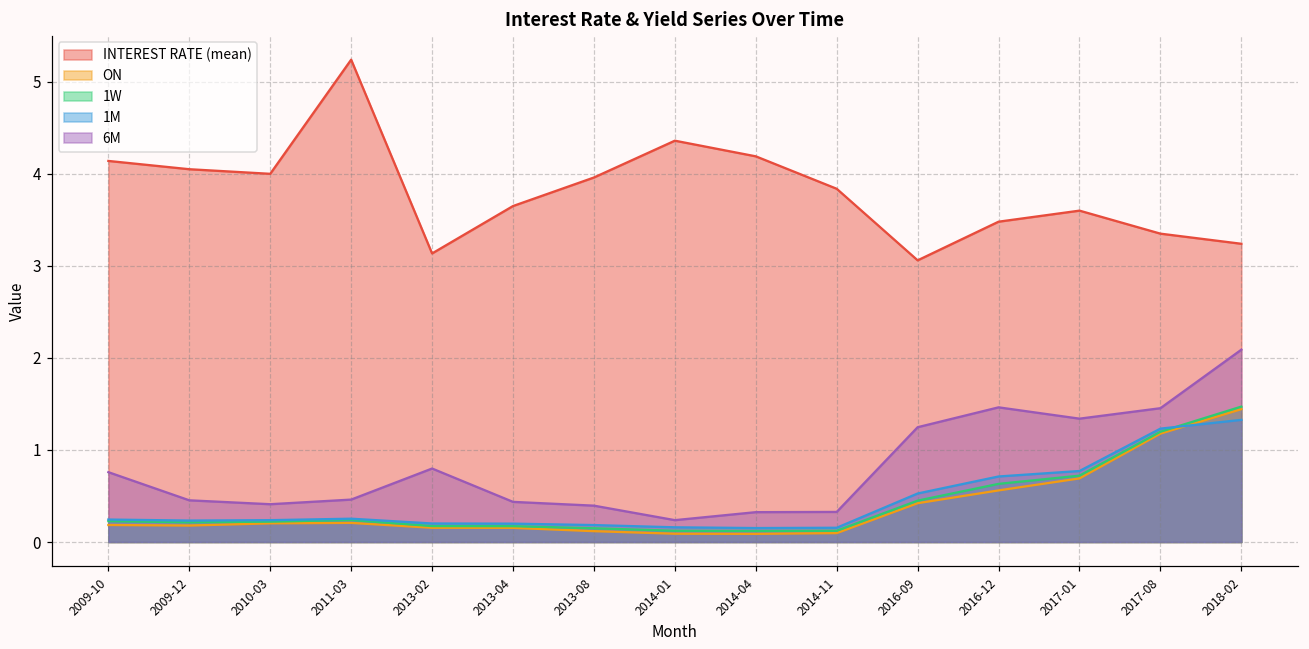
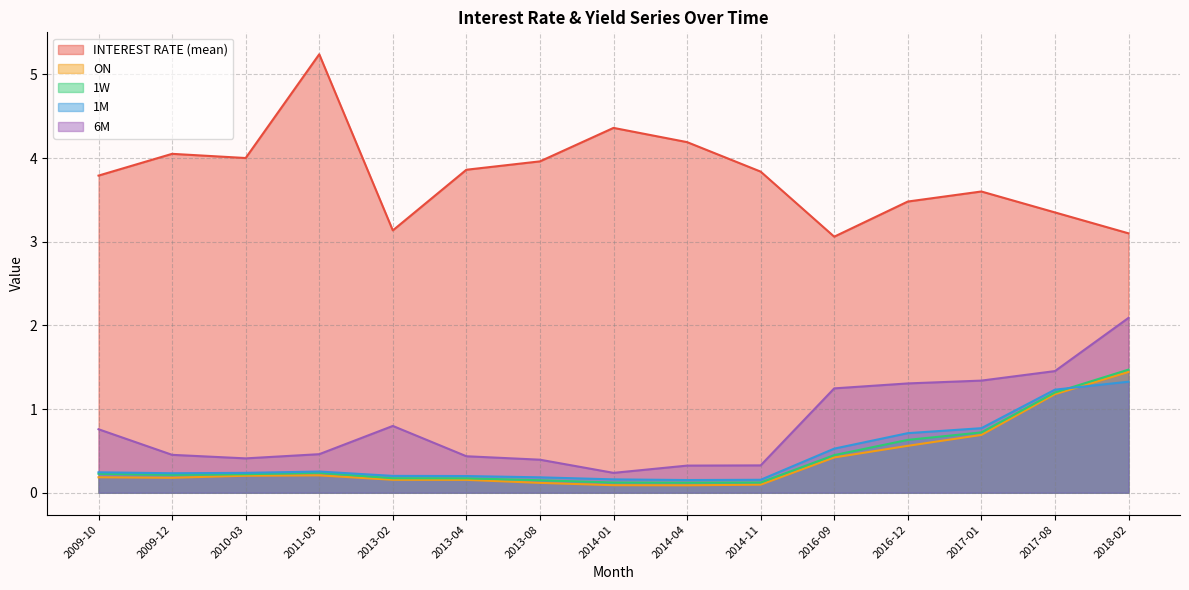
  {
    "INTEREST RATE (mean)": {
-     "2009-10": 4.1,
+     "2009-10": 3.8,
      "2009-12": 4.1,
      "2010-03": 4.0,
      "2011-03": 5.2,
      "2013-02": 3.1,
-     "2013-04": 3.7,
+     "2013-04": 3.9,
      "2013-08": 4.0,
      "2014-01": 4.4,
      "2014-04": 4.2,
      "2014-11": 3.8,
      "2016-09": 3.1,
      "2016-12": 3.5,
      "2017-01": 3.6,
      "2017-08": 3.4,
-     "2018-02": 3.2
+     "2018-02": 3.1
    },
    "ON": {
      "2009-10": 0.2,
      "2009-12": 0.2,
      "2011-03": 0.2,
      "2013-08": 0.1,
      "2014-01": 0.1,
      "2014-04": 0.1,
      "2016-12": 0.6
    },
    "1W": {
      "2013-08": 0.1,
      "2014-01": 0.1,
      "2014-04": 0.1,
      "2016-12": 0.6
    },
    "1M": {
      "2013-08": 0.2,
      "2014-01": 0.2,
      "2014-04": 0.2,
      "2014-11": 0.2,
      "2016-09": 0.5,
      "2016-12": 0.7,
      "2017-01": 0.8,
      "2017-08": 1.2,
      "2018-02": 1.3
    },
    "6M": {
      "2009-10": 0.8,
      "2009-12": 0.5,
      "2010-03": 0.4,
      "2011-03": 0.5,
      "2013-02": 0.8,
      "2013-04": 0.4,
      "2013-08": 0.4,
      "2014-01": 0.2,
      "2014-04": 0.3,
      "2014-11": 0.3,
      "2016-09": 1.2,
-     "2016-12": 1.5,
+     "2016-12": 1.3,
      "2017-01": 1.3,
      "2017-08": 1.5,
      "2018-02": 2.1
    }
  }
